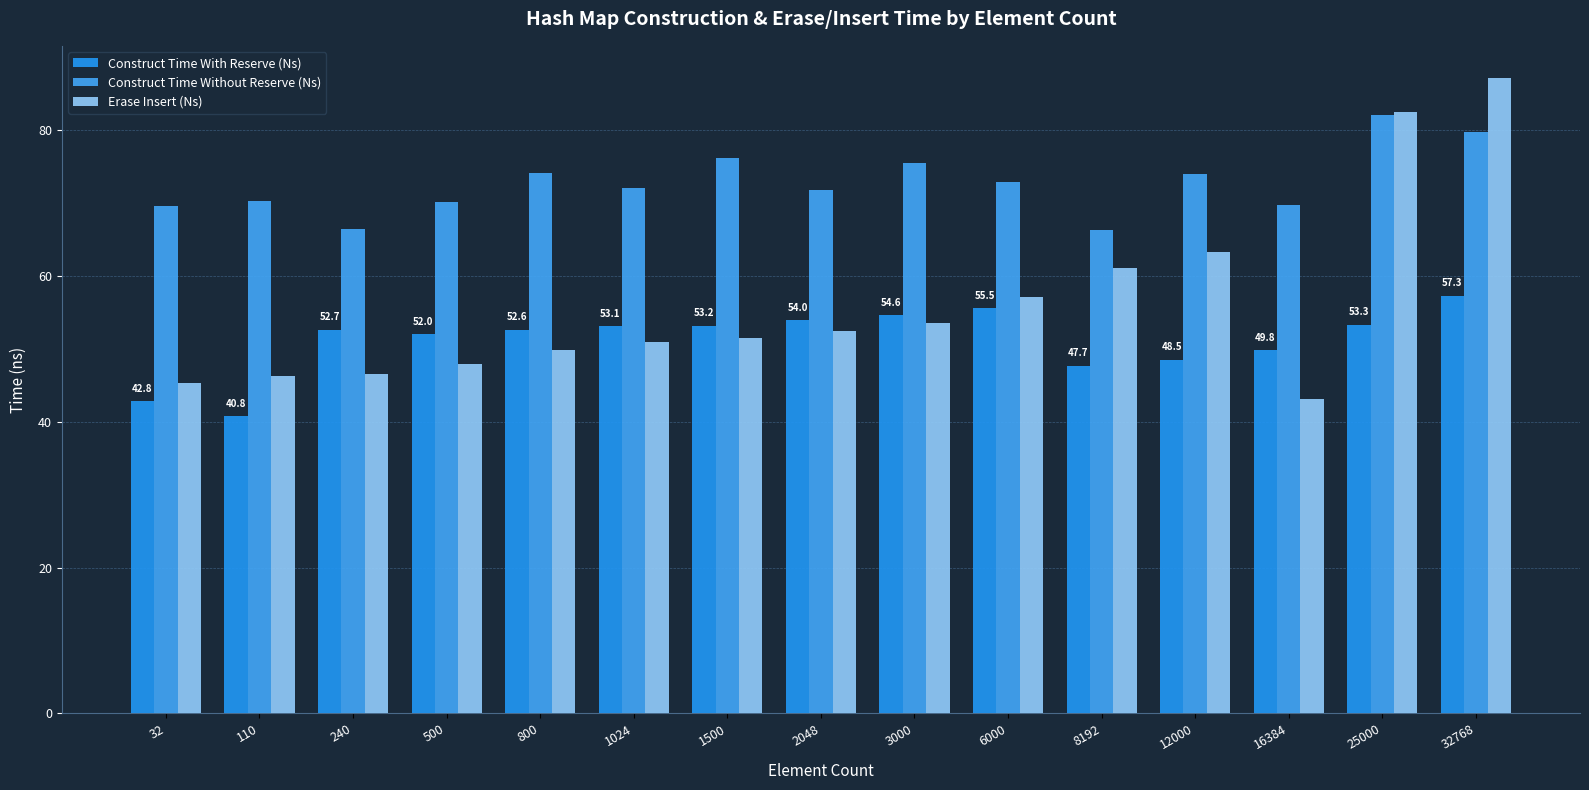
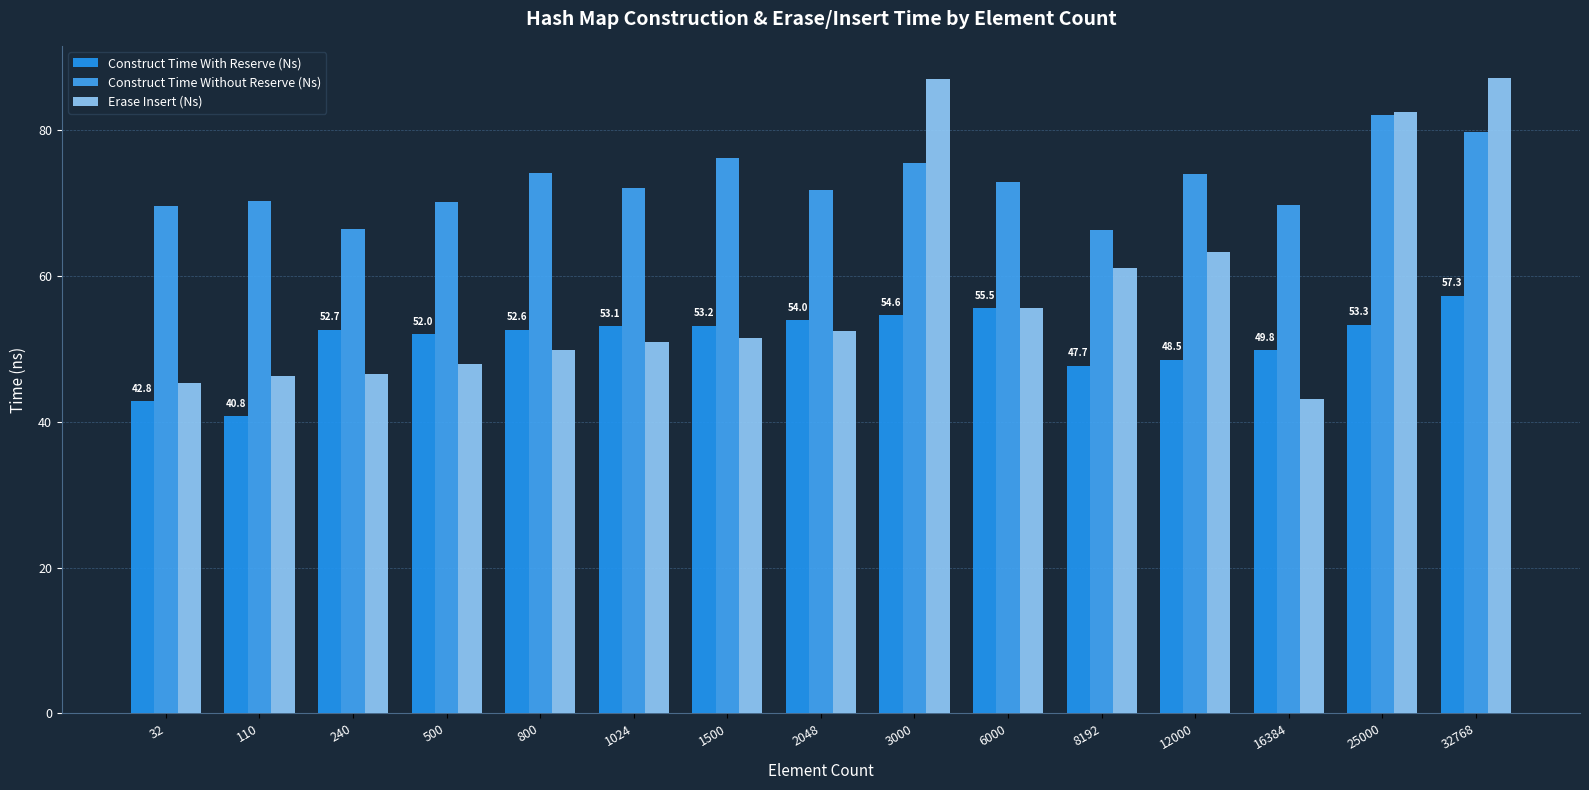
  {
    "Erase Insert (Ns)": {
      "32": 45,
      "110": 46,
      "240": 47,
      "500": 48,
      "800": 50,
      "1024": 51,
      "1500": 51,
      "2048": 53,
-     "3000": 54,
-     "6000": 57,
+     "3000": 87,
+     "6000": 56,
      "8192": 61,
      "12000": 63,
      "16384": 43,
      "25000": 82,
      "32768": 87
    }
  }
